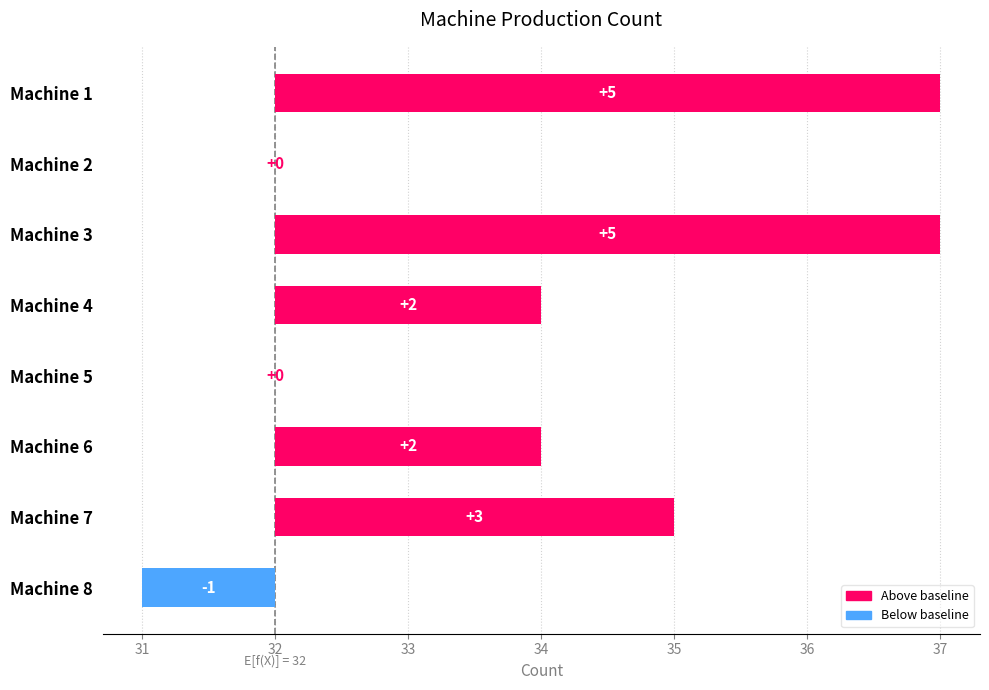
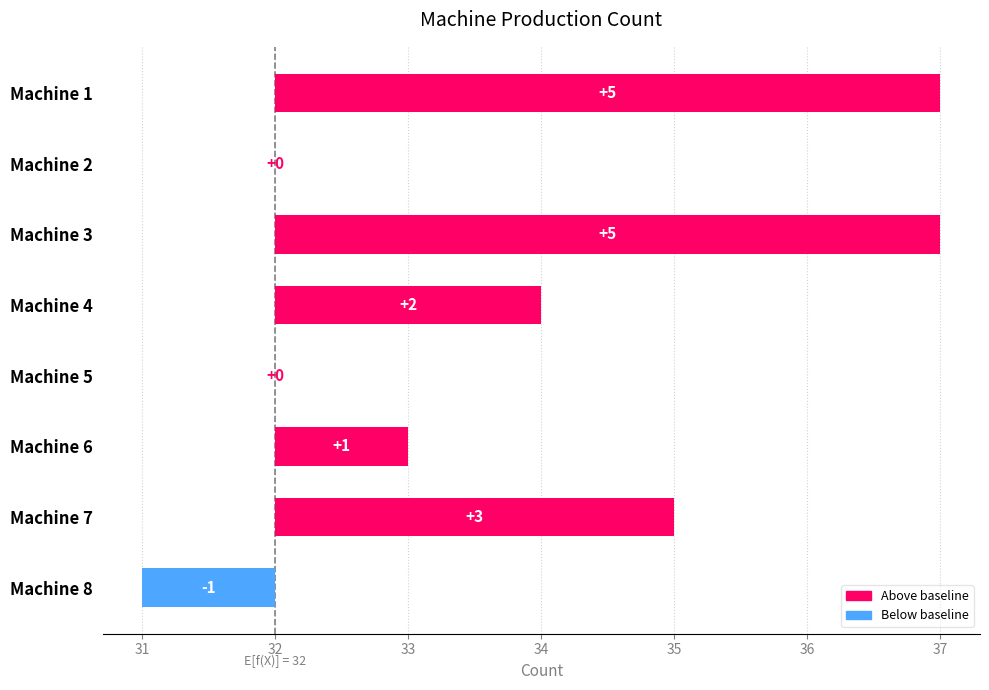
  {
    "Machine 1": "+5",
    "Machine 2": "+0",
    "Machine 3": "+5",
    "Machine 4": "+2",
    "Machine 5": "+0",
-   "Machine 6": "+2",
+   "Machine 6": "+1",
    "Machine 7": "+3",
    "Machine 8": "-1"
  }
